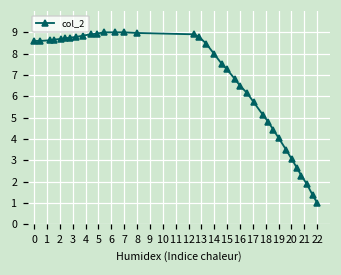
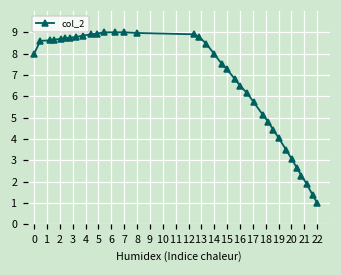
  {
-   "0": 8.6,
+   "0": 8.0,
    "7": 9.0,
    "22": 1.0
  }
